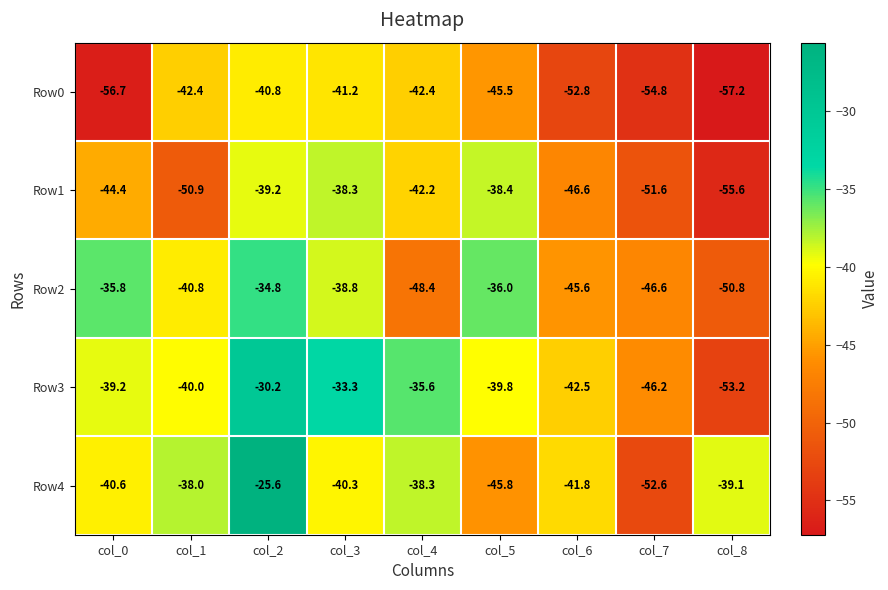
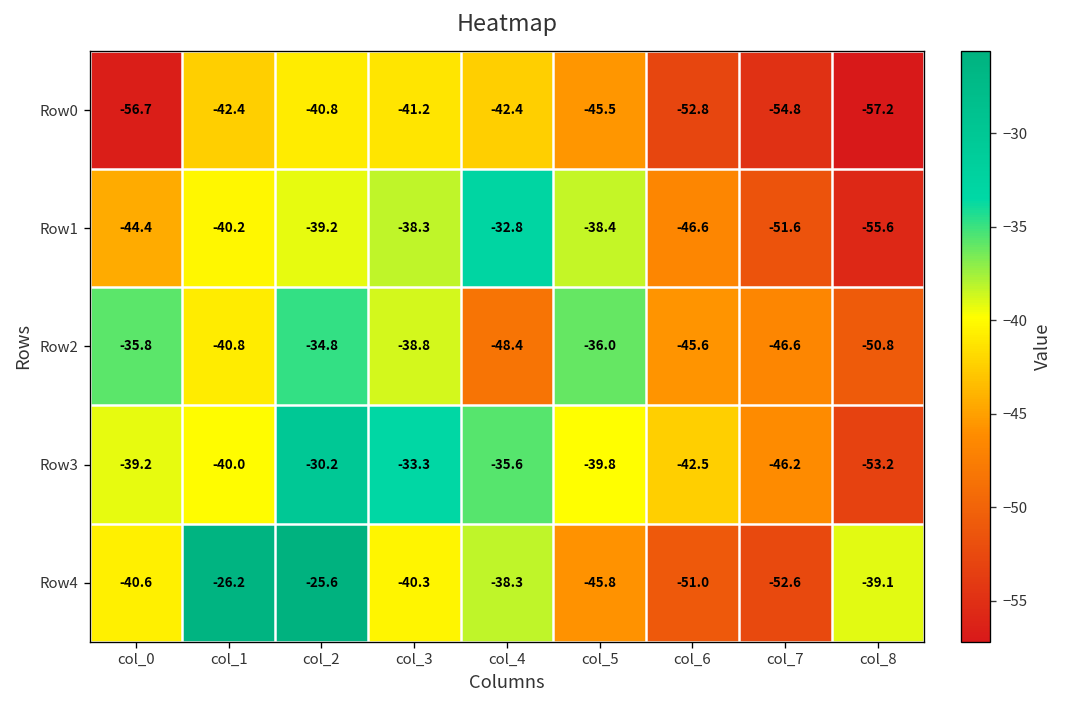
  {
    "Row0": {
      "col_0": -56.7,
      "col_1": -42.4,
      "col_2": -40.8,
      "col_3": -41.2,
      "col_4": -42.4,
      "col_5": -45.5,
      "col_6": -52.8,
      "col_7": -54.8,
      "col_8": -57.2
    },
    "Row1": {
      "col_0": -44.4,
-     "col_1": -50.9,
+     "col_1": -40.2,
      "col_2": -39.2,
      "col_3": -38.3,
-     "col_4": -42.2,
+     "col_4": -32.8,
      "col_5": -38.4,
      "col_6": -46.6,
      "col_7": -51.6,
      "col_8": -55.6
    },
    "Row2": {
      "col_0": -35.8,
      "col_1": -40.8,
      "col_2": -34.8,
      "col_3": -38.8,
      "col_4": -48.4,
      "col_5": -36.0,
      "col_6": -45.6,
      "col_7": -46.6,
      "col_8": -50.8
    },
    "Row3": {
      "col_0": -39.2,
      "col_1": -40.0,
      "col_2": -30.2,
      "col_3": -33.3,
      "col_4": -35.6,
      "col_5": -39.8,
      "col_6": -42.5,
      "col_7": -46.2,
      "col_8": -53.2
    },
    "Row4": {
      "col_0": -40.6,
-     "col_1": -38.0,
+     "col_1": -26.2,
      "col_2": -25.6,
      "col_3": -40.3,
      "col_4": -38.3,
      "col_5": -45.8,
-     "col_6": -41.8,
+     "col_6": -51.0,
      "col_7": -52.6,
      "col_8": -39.1
    }
  }
